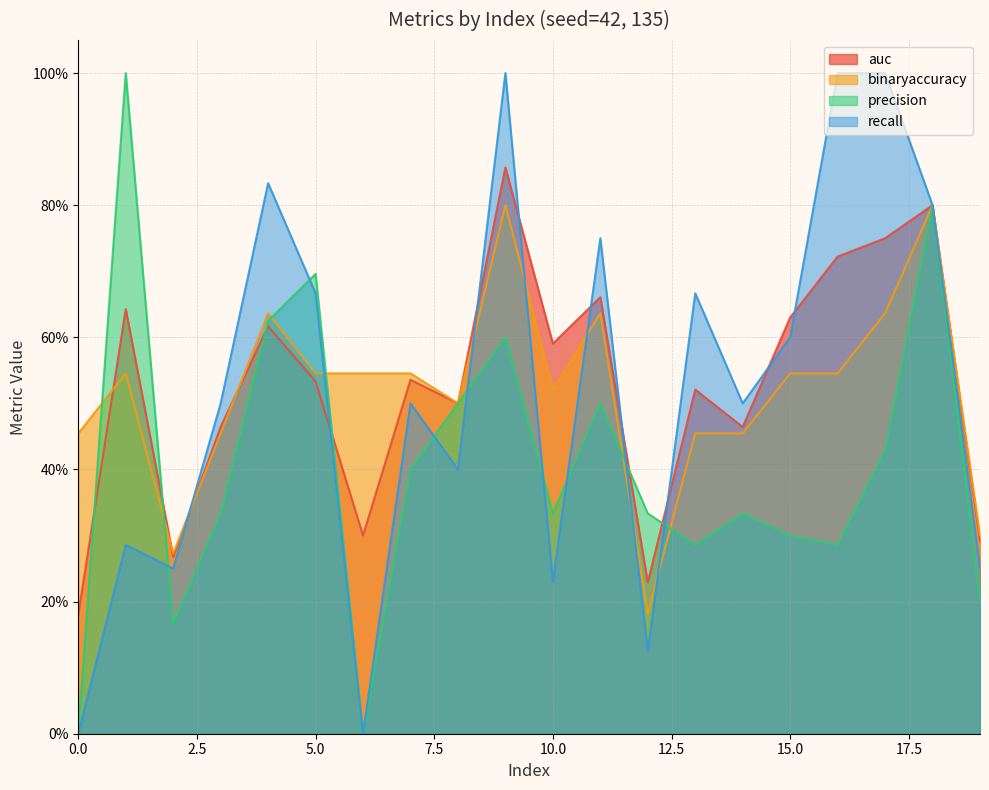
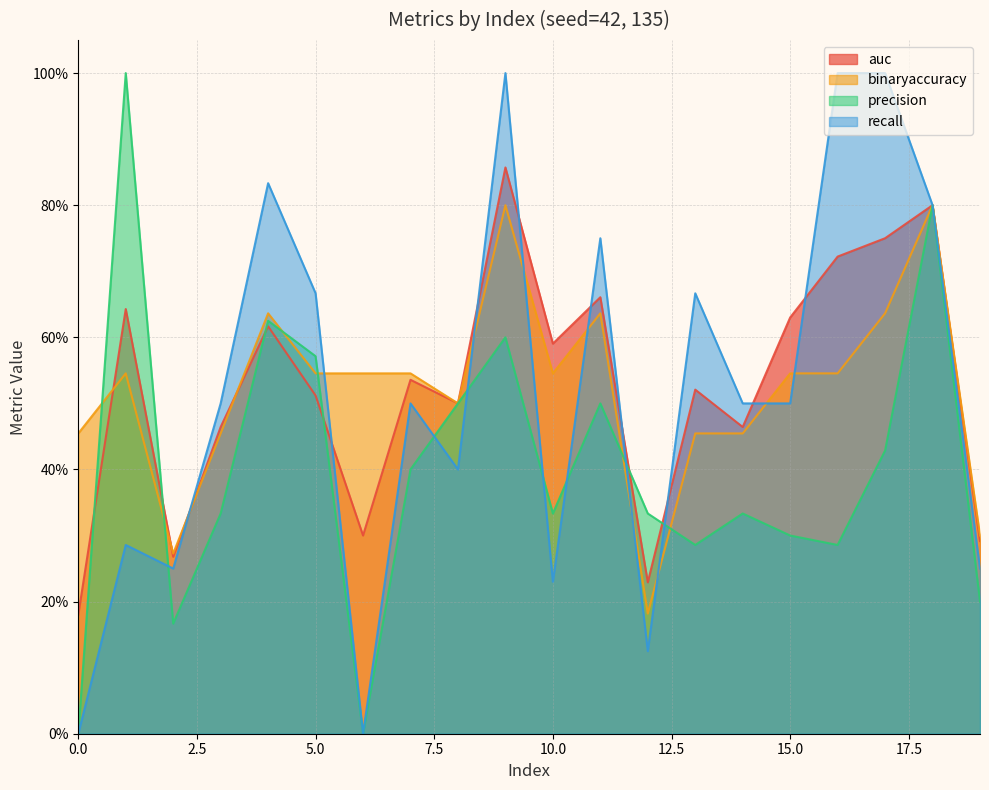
  {
    "auc": {
      "0.0": "18%",
-     "5.0": "53%",
+     "5.0": "51%",
      "10.0": "59%",
      "15.0": "63%"
    },
    "binaryaccuracy": {
      "0.0": "45%",
      "5.0": "55%",
-     "10.0": "52%",
+     "10.0": "55%",
      "15.0": "55%"
    },
    "precision": {
-     "5.0": "70%",
+     "5.0": "57%",
      "10.0": "33%",
      "15.0": "30%"
    },
    "recall": {
      "5.0": "67%",
      "10.0": "23%",
-     "15.0": "60%"
+     "15.0": "50%"
    }
  }
